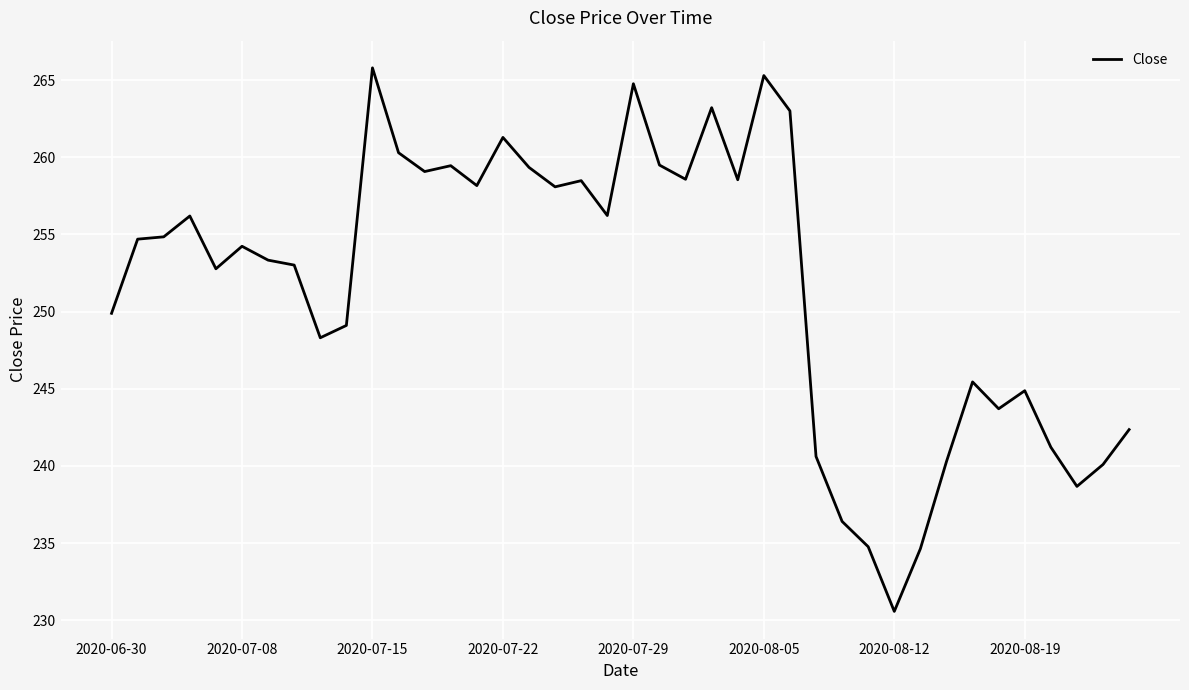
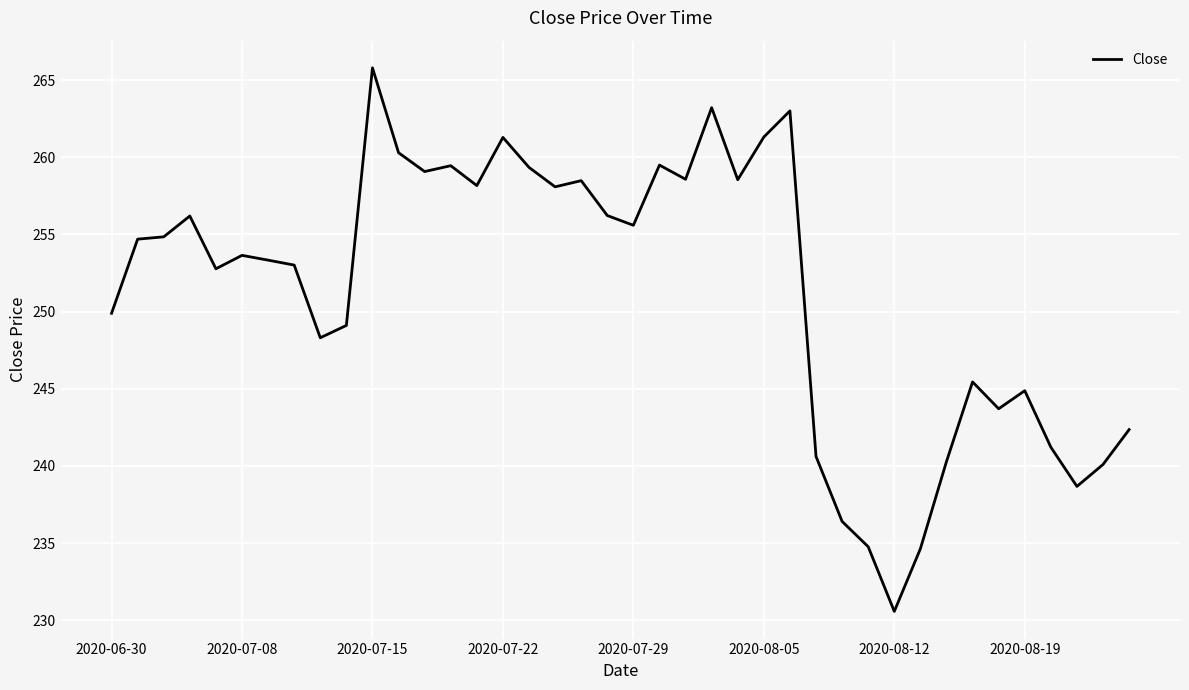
  {
    "2020-06-30": 249.9,
-   "2020-07-08": 254.2,
+   "2020-07-08": 253.6,
    "2020-07-15": 265.8,
    "2020-07-22": 261.3,
-   "2020-07-29": 264.8,
-   "2020-08-05": 265.3,
+   "2020-07-29": 255.6,
+   "2020-08-05": 261.3,
    "2020-08-12": 230.6,
    "2020-08-19": 244.9
  }
